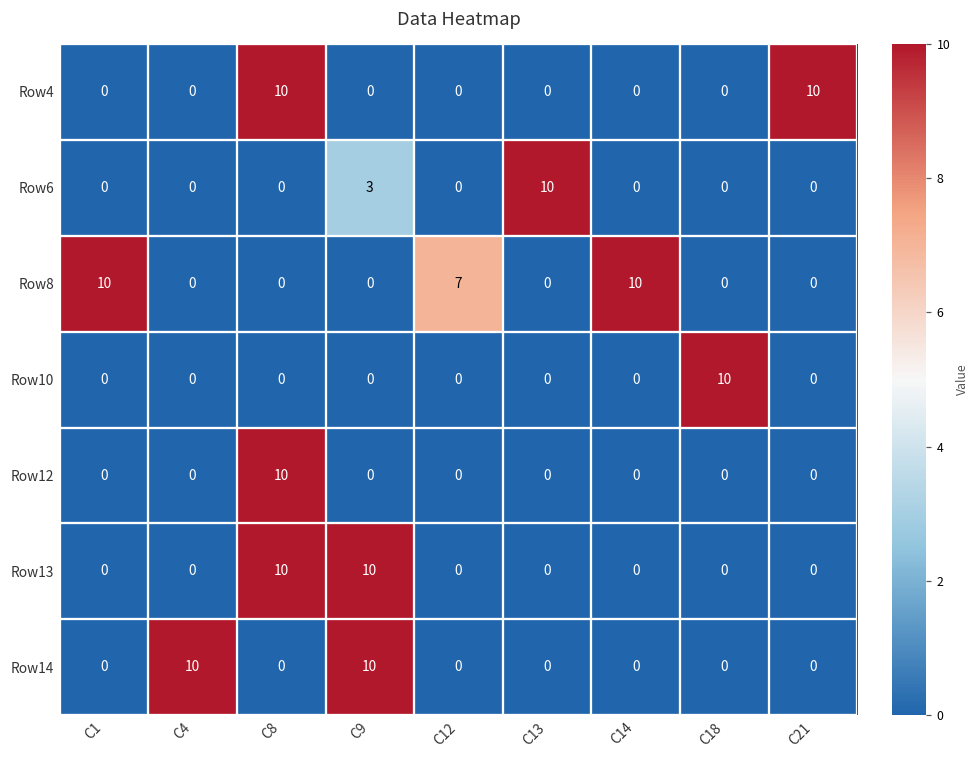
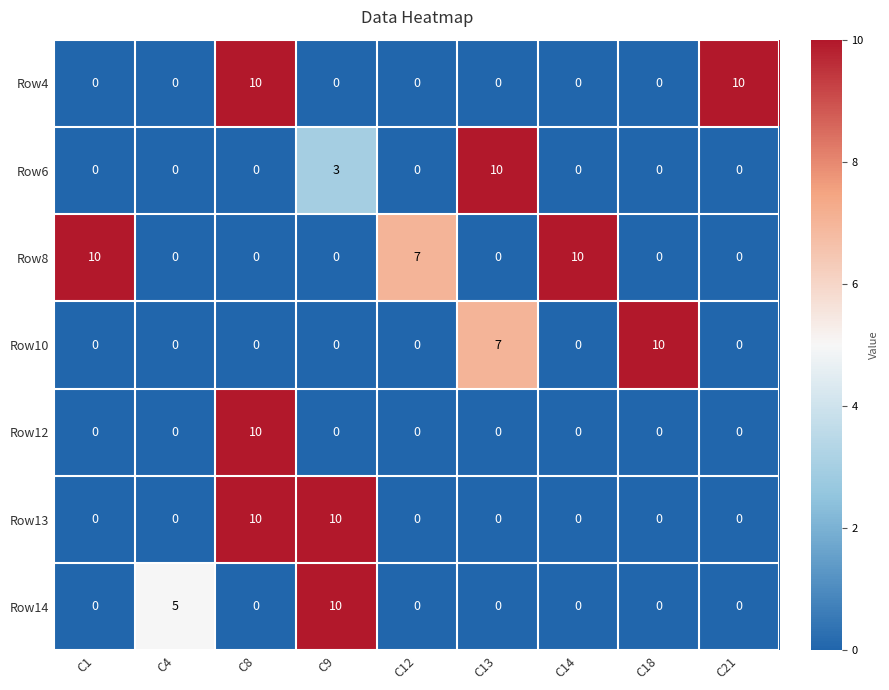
  {
    "Row4": {
      "C1": 0,
      "C4": 0,
      "C8": 10,
      "C9": 0,
      "C12": 0,
      "C13": 0,
      "C14": 0,
      "C18": 0,
      "C21": 10
    },
    "Row6": {
      "C1": 0,
      "C4": 0,
      "C8": 0,
      "C9": 3,
      "C12": 0,
      "C13": 10,
      "C14": 0,
      "C18": 0,
      "C21": 0
    },
    "Row8": {
      "C1": 10,
      "C4": 0,
      "C8": 0,
      "C9": 0,
      "C12": 7,
      "C13": 0,
      "C14": 10,
      "C18": 0,
      "C21": 0
    },
    "Row10": {
      "C1": 0,
      "C4": 0,
      "C8": 0,
      "C9": 0,
      "C12": 0,
-     "C13": 0,
+     "C13": 7,
      "C14": 0,
      "C18": 10,
      "C21": 0
    },
    "Row12": {
      "C1": 0,
      "C4": 0,
      "C8": 10,
      "C9": 0,
      "C12": 0,
      "C13": 0,
      "C14": 0,
      "C18": 0,
      "C21": 0
    },
    "Row13": {
      "C1": 0,
      "C4": 0,
      "C8": 10,
      "C9": 10,
      "C12": 0,
      "C13": 0,
      "C14": 0,
      "C18": 0,
      "C21": 0
    },
    "Row14": {
      "C1": 0,
-     "C4": 10,
+     "C4": 5,
      "C8": 0,
      "C9": 10,
      "C12": 0,
      "C13": 0,
      "C14": 0,
      "C18": 0,
      "C21": 0
    }
  }
